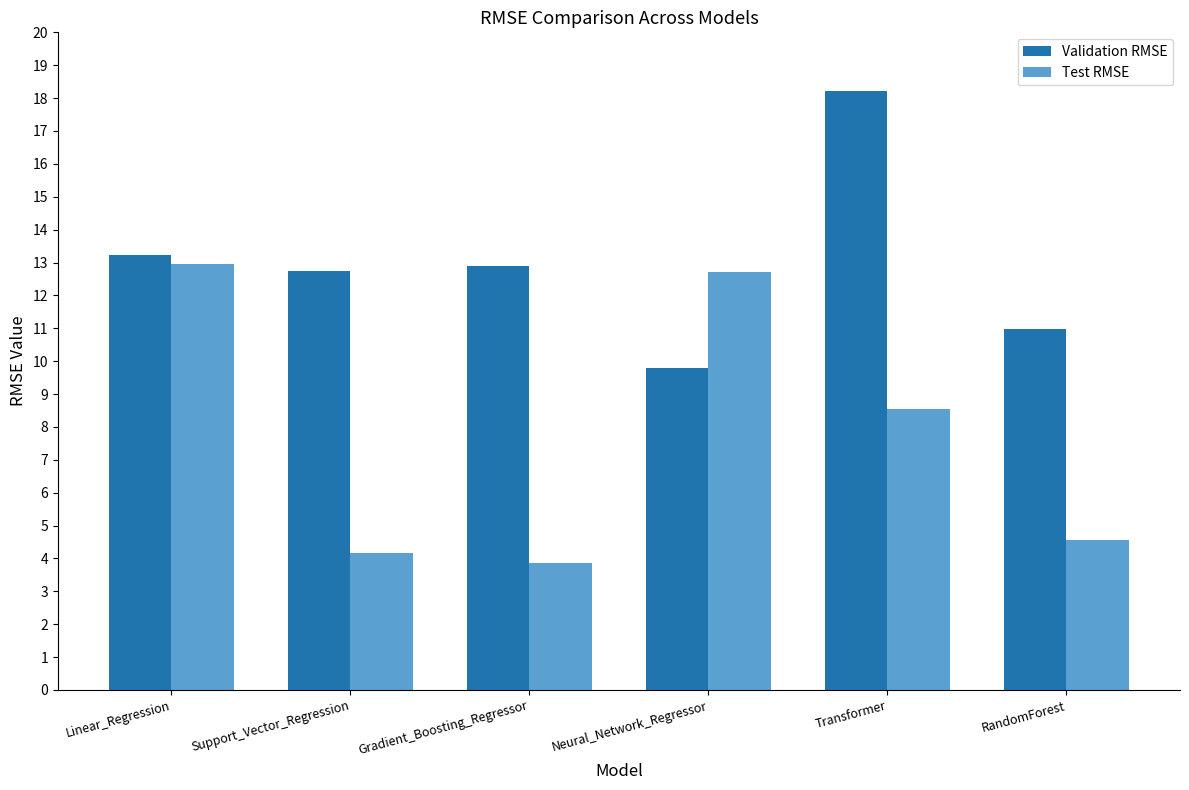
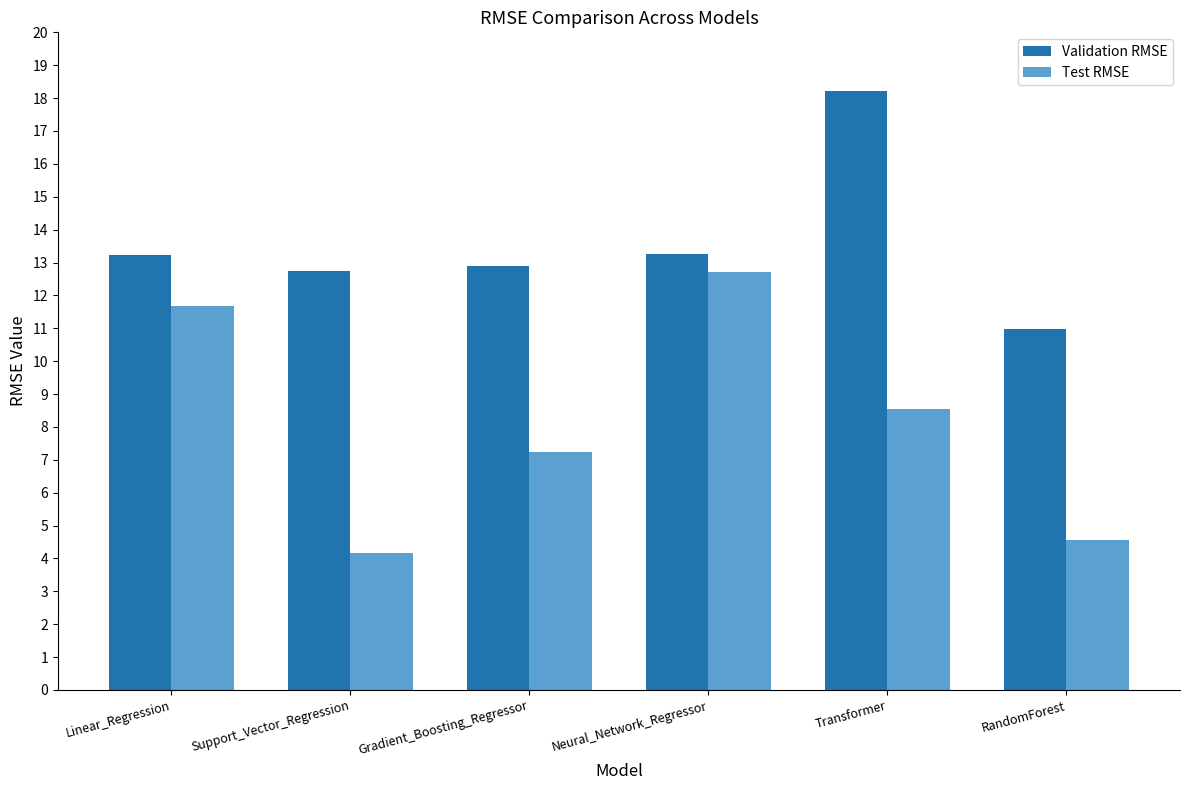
  {
    "Validation RMSE": {
      "Linear_Regression": 13.2,
      "Support_Vector_Regression": 12.7,
      "Gradient_Boosting_Regressor": 12.9,
-     "Neural_Network_Regressor": 9.8,
+     "Neural_Network_Regressor": 13.3,
      "Transformer": 18.2,
      "RandomForest": 11.0
    },
    "Test RMSE": {
-     "Linear_Regression": 13.0,
+     "Linear_Regression": 11.7,
      "Support_Vector_Regression": 4.2,
-     "Gradient_Boosting_Regressor": 3.9,
+     "Gradient_Boosting_Regressor": 7.2,
      "Neural_Network_Regressor": 12.7,
      "Transformer": 8.6,
      "RandomForest": 4.5
    }
  }
